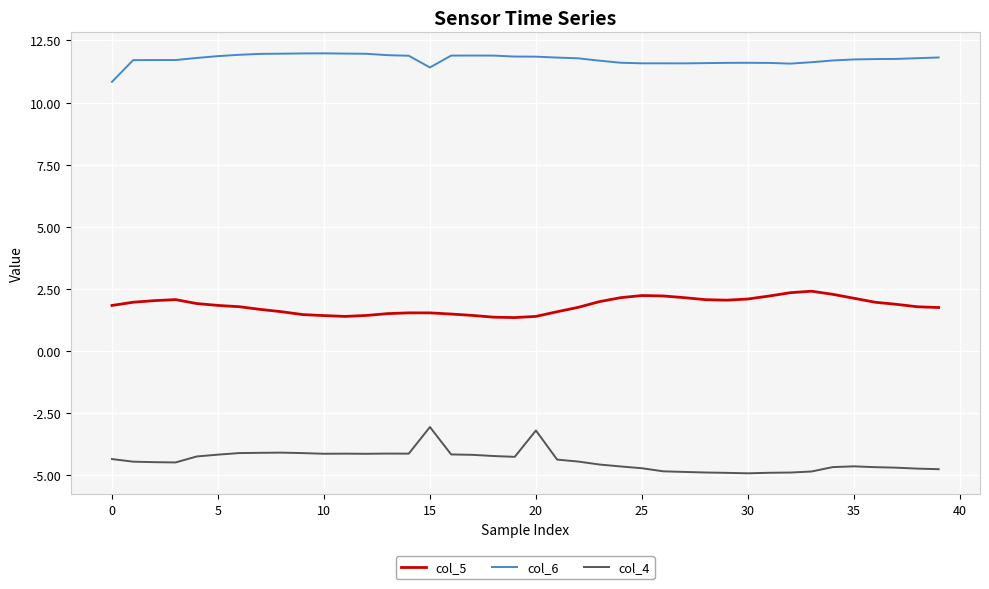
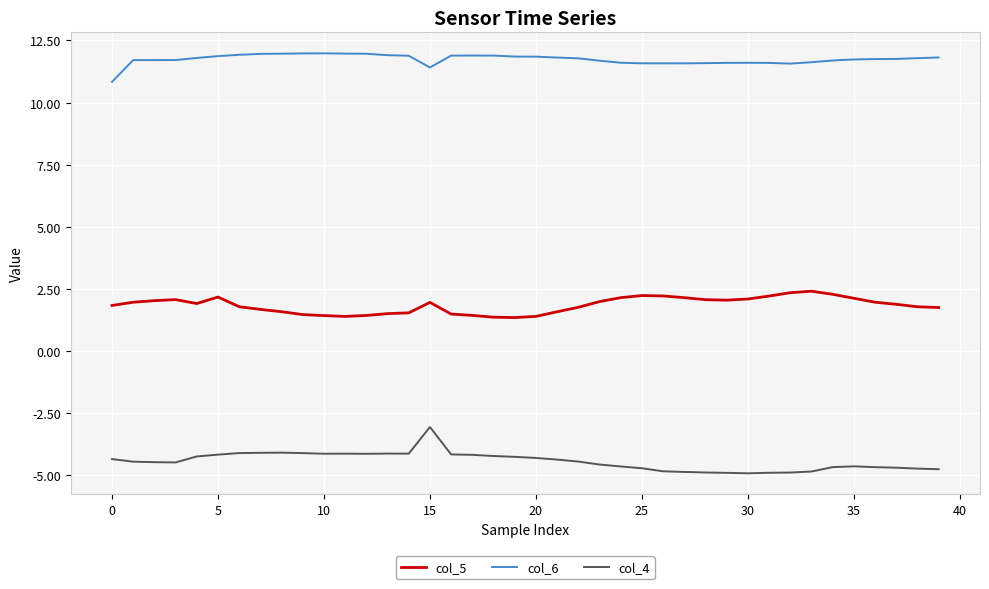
  {
    "col_5": {
      "0": 1.8,
-     "5": 1.8,
+     "5": 2.2,
      "10": 1.4,
-     "15": 1.5,
+     "15": 1.9,
      "20": 1.4,
      "25": 2.2,
      "30": 2.1,
      "35": 2.1
    },
    "col_6": {
      "0": 10.8,
      "5": 11.9,
      "10": 12.0,
      "15": 11.4,
      "20": 11.8,
      "25": 11.6,
      "30": 11.6,
      "35": 11.7
    },
    "col_4": {
      "0": -4.4,
      "5": -4.2,
      "10": -4.1,
      "15": -3.1,
-     "20": -3.2,
+     "20": -4.3,
      "25": -4.7,
      "30": -4.9,
      "35": -4.7
    }
  }
